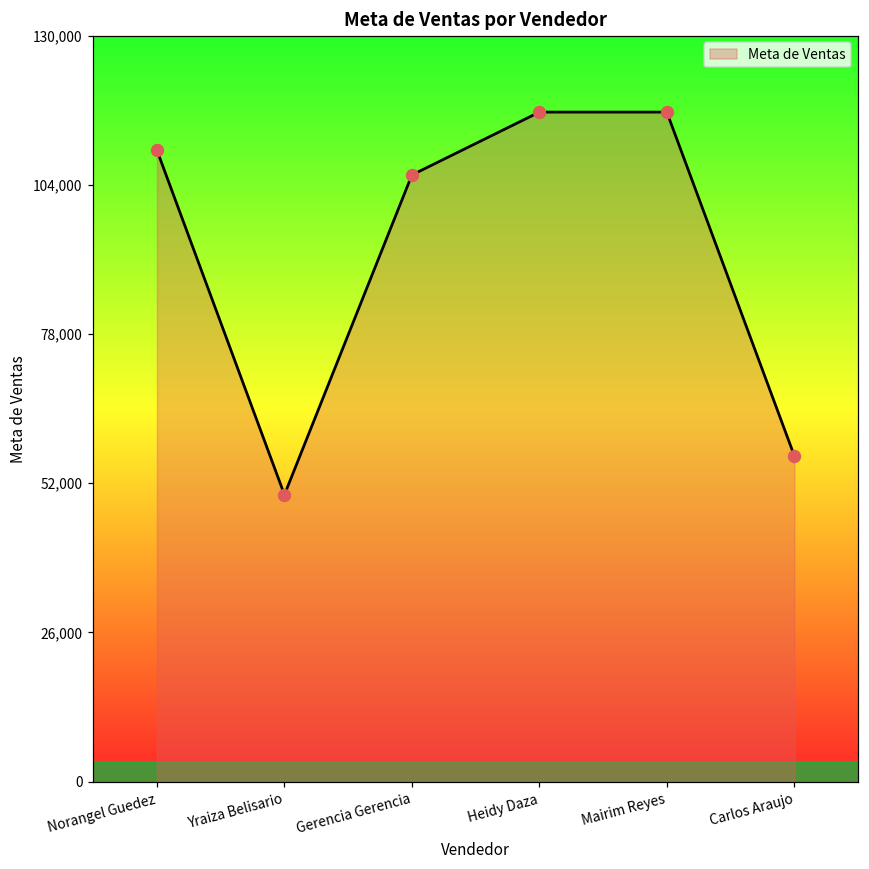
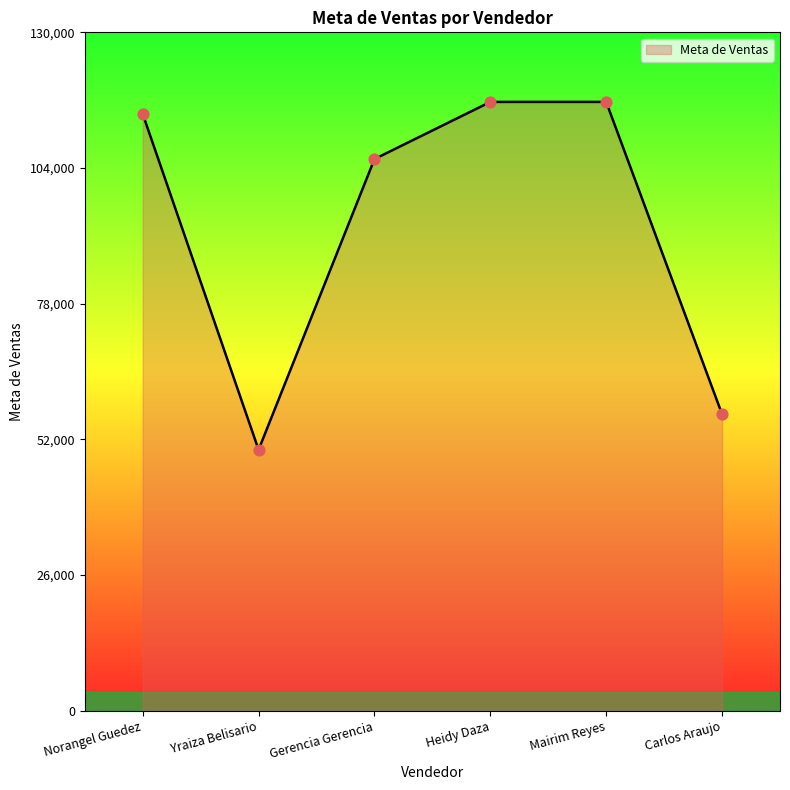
  {
-   "Norangel Guedez": "110,000",
+   "Norangel Guedez": "114,000",
    "Yraiza Belisario": "50,000",
    "Gerencia Gerencia": "106,000",
    "Heidy Daza": "117,000",
    "Mairim Reyes": "117,000",
    "Carlos Araujo": "57,000"
  }
